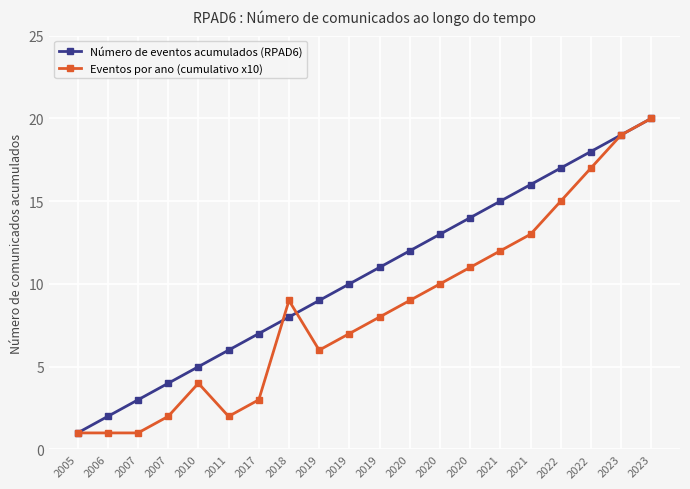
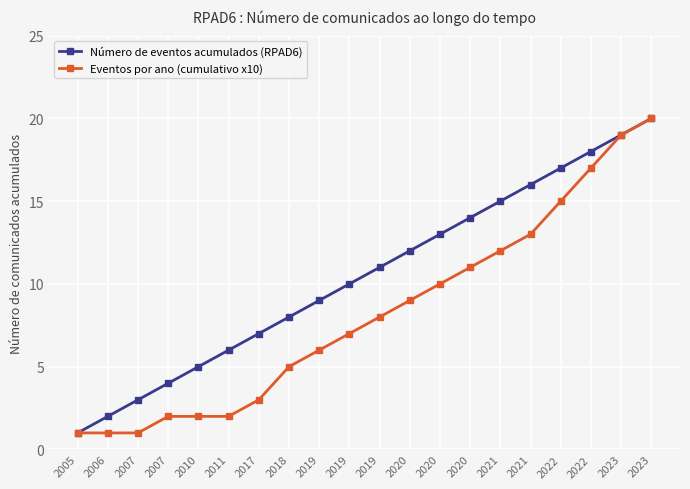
  {
    "Número de eventos acumulados (RPAD6)": {
      "2006": 2,
      "2010": 5,
      "2011": 6,
      "2017": 7,
      "2018": 8
    },
    "Eventos por ano (cumulativo x10)": {
      "2006": 1,
-     "2010": 4,
+     "2010": 2,
      "2011": 2,
      "2017": 3,
-     "2018": 9
+     "2018": 5
    }
  }
